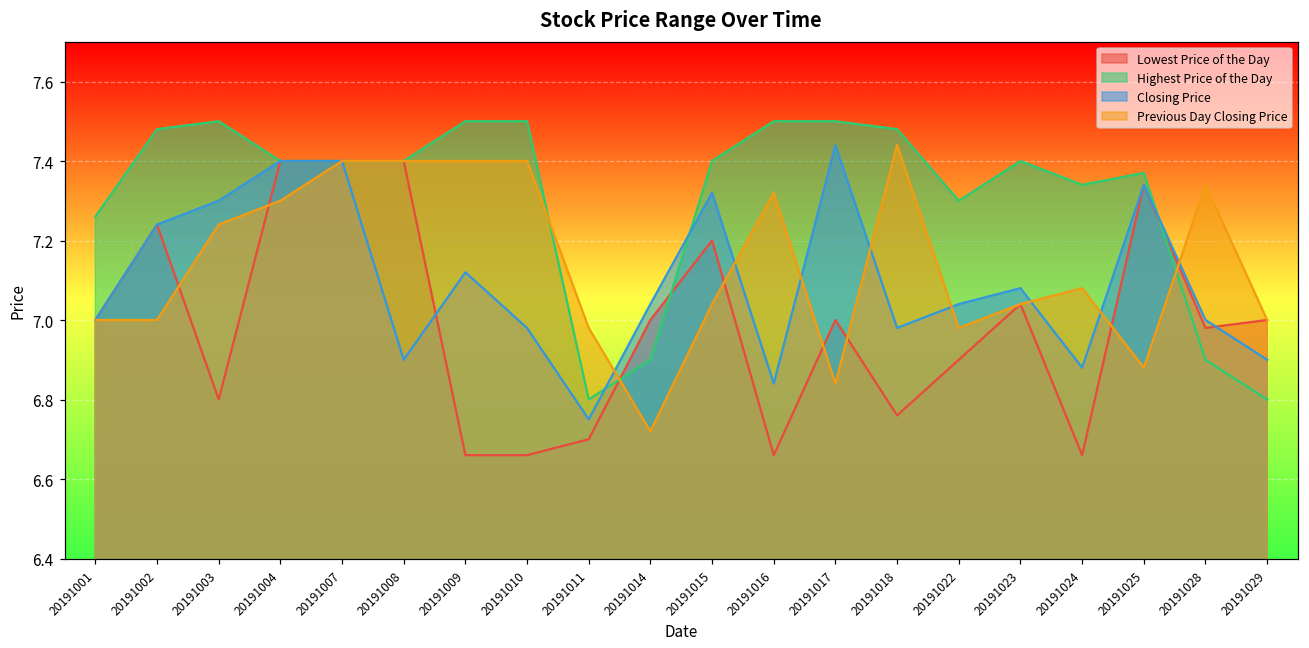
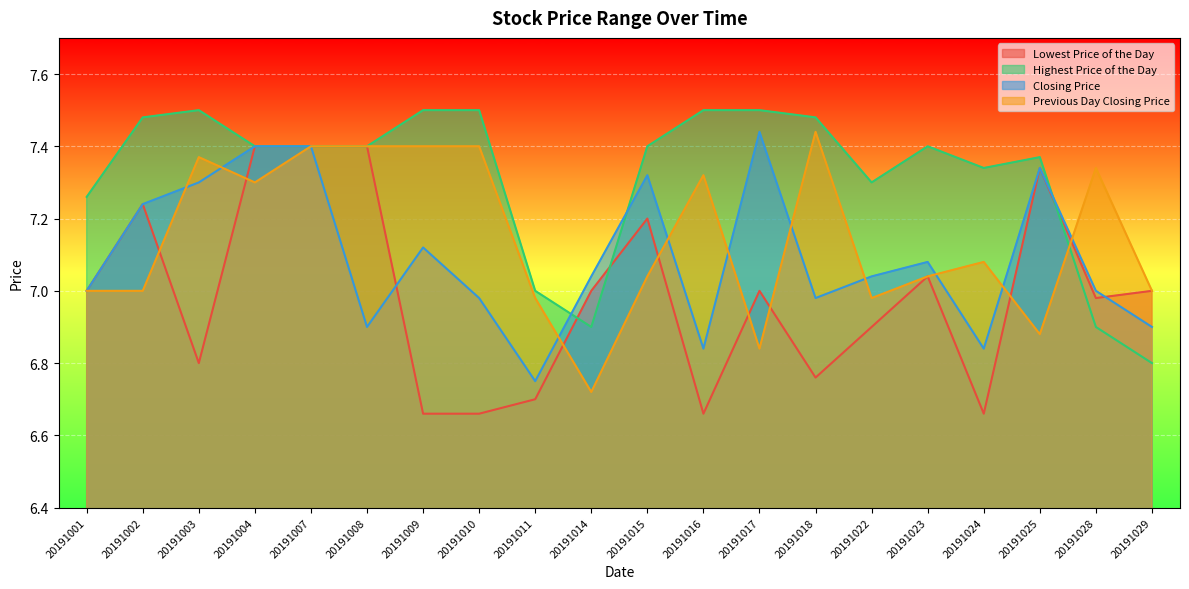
  {
    "Lowest Price of the Day": {
      "20191003": 6.80,
      "20191009": 6.66,
      "20191010": 6.66,
      "20191011": 6.70,
      "20191014": 7.00,
      "20191015": 7.20,
      "20191016": 6.66,
      "20191017": 7.00,
      "20191018": 6.76,
      "20191022": 6.90,
      "20191024": 6.66,
      "20191028": 6.98
    },
    "Highest Price of the Day": {
      "20191001": 7.26,
      "20191002": 7.48,
      "20191003": 7.5,
      "20191009": 7.5,
      "20191010": 7.5,
-     "20191011": 6.8,
+     "20191011": 7.0,
      "20191014": 6.9,
      "20191015": 7.4,
      "20191016": 7.5,
      "20191017": 7.5,
      "20191018": 7.48,
      "20191022": 7.3,
      "20191023": 7.4,
      "20191024": 7.34,
      "20191025": 7.37,
      "20191028": 6.9,
      "20191029": 6.8
    },
    "Closing Price": {
      "20191003": 7.30,
      "20191008": 6.90,
      "20191009": 7.12,
      "20191010": 6.98,
      "20191011": 6.75,
      "20191014": 7.04,
      "20191015": 7.32,
      "20191016": 6.84,
      "20191017": 7.44,
      "20191018": 6.98,
      "20191022": 7.04,
      "20191023": 7.08,
-     "20191024": 6.88,
+     "20191024": 6.84,
      "20191028": 7.00,
      "20191029": 6.90
    },
    "Previous Day Closing Price": {
      "20191002": 7.00,
-     "20191003": 7.24,
+     "20191003": 7.37,
      "20191004": 7.30,
      "20191009": 7.40,
      "20191010": 7.40,
      "20191011": 6.98,
      "20191014": 6.72,
      "20191015": 7.04,
      "20191016": 7.32,
      "20191017": 6.84,
      "20191018": 7.44,
      "20191022": 6.98,
      "20191024": 7.08,
      "20191025": 6.88,
      "20191028": 7.34
    }
  }
